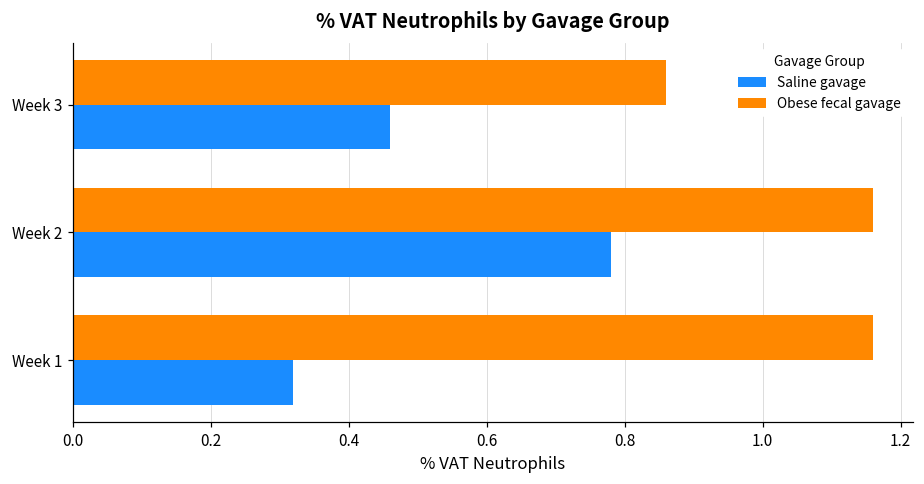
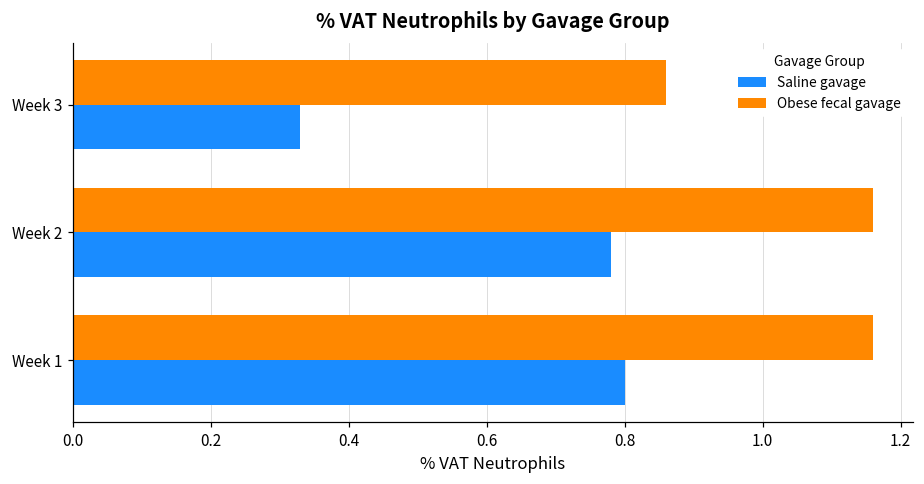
  {
    "Saline gavage": {
-     "Week 3": 0.46,
+     "Week 3": 0.33,
      "Week 2": 0.78,
-     "Week 1": 0.32
+     "Week 1": 0.80
    },
    "Obese fecal gavage": {
      "Week 3": 0.86,
      "Week 2": 1.16,
      "Week 1": 1.16
    }
  }
